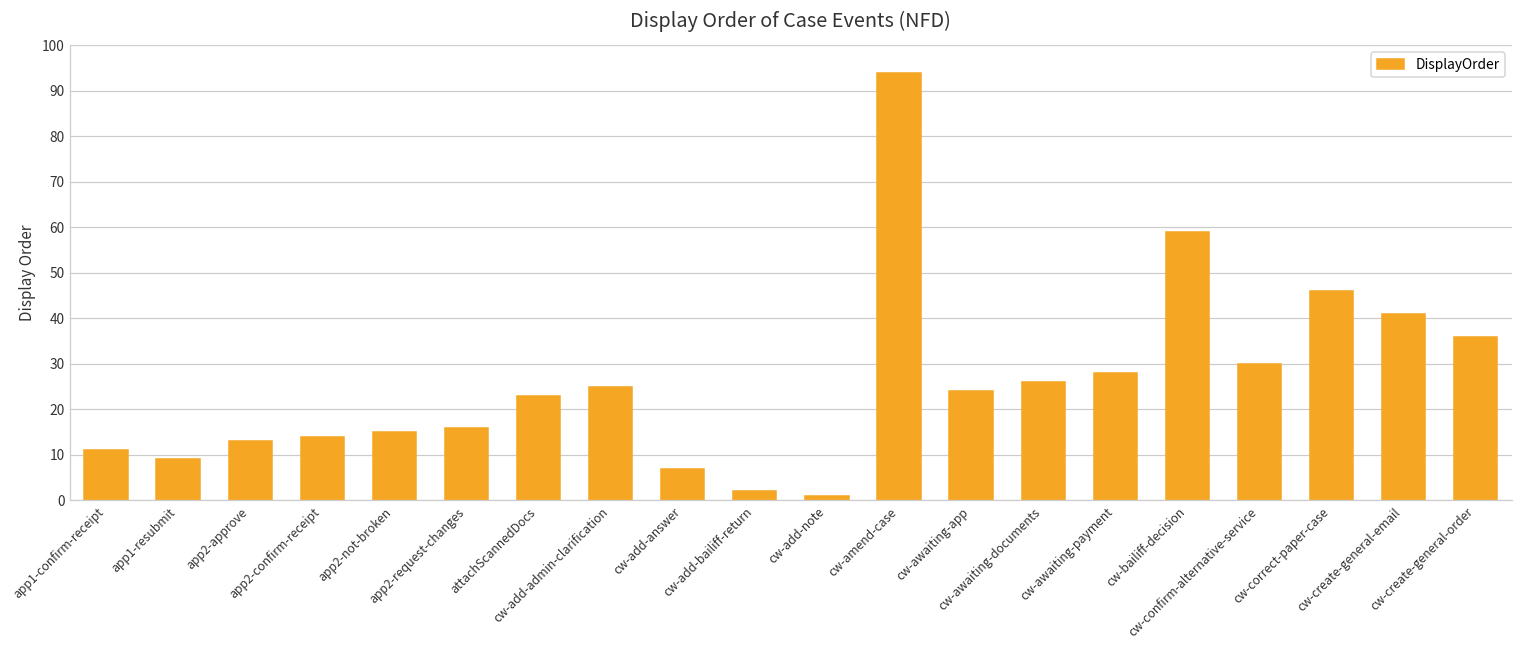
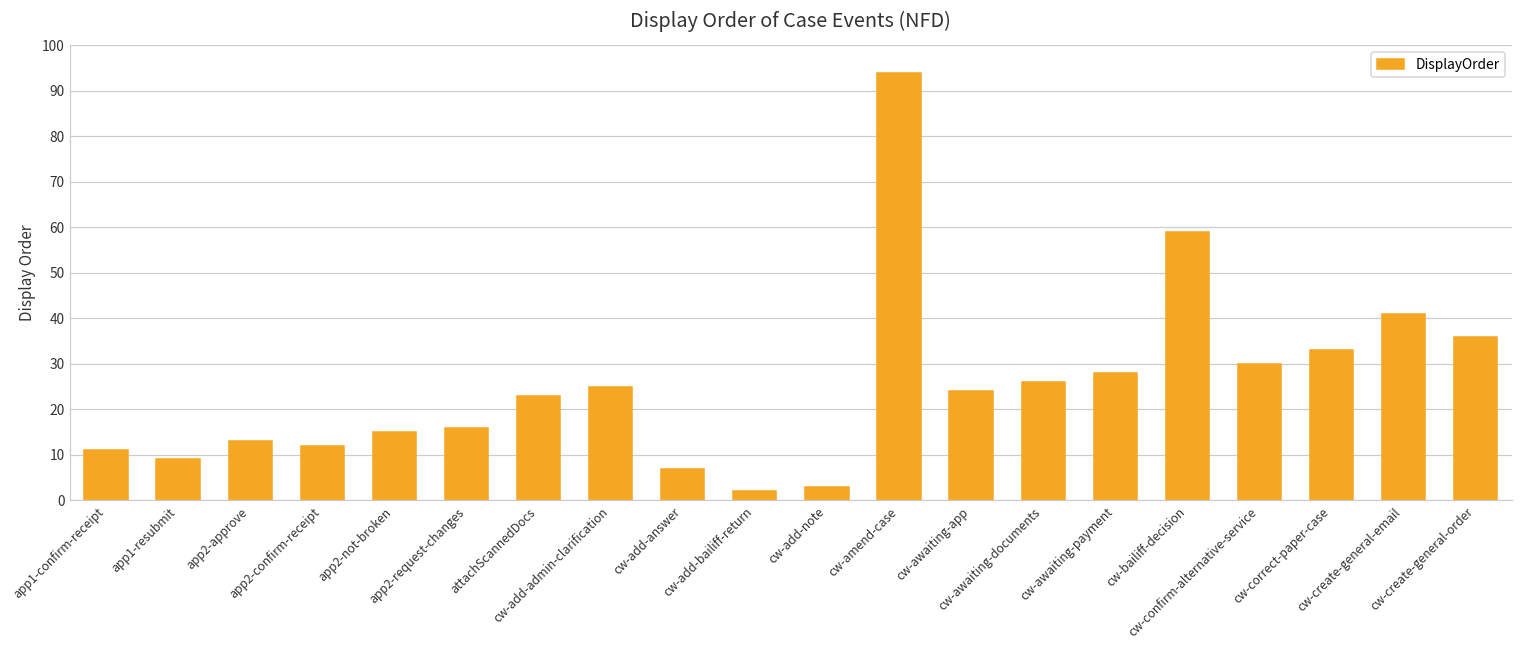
  {
    "app1-confirm-receipt": 11,
    "app1-resubmit": 9,
    "app2-approve": 13,
-   "app2-confirm-receipt": 14,
+   "app2-confirm-receipt": 12,
    "app2-not-broken": 15,
    "app2-request-changes": 16,
    "attachScannedDocs": 23,
    "cw-add-admin-clarification": 25,
    "cw-add-answer": 7,
    "cw-add-bailiff-return": 2,
-   "cw-add-note": 1,
+   "cw-add-note": 3,
    "cw-amend-case": 94,
    "cw-awaiting-app": 24,
    "cw-awaiting-documents": 26,
    "cw-awaiting-payment": 28,
    "cw-bailiff-decision": 59,
    "cw-confirm-alternative-service": 30,
-   "cw-correct-paper-case": 46,
+   "cw-correct-paper-case": 33,
    "cw-create-general-email": 41,
    "cw-create-general-order": 36
  }
